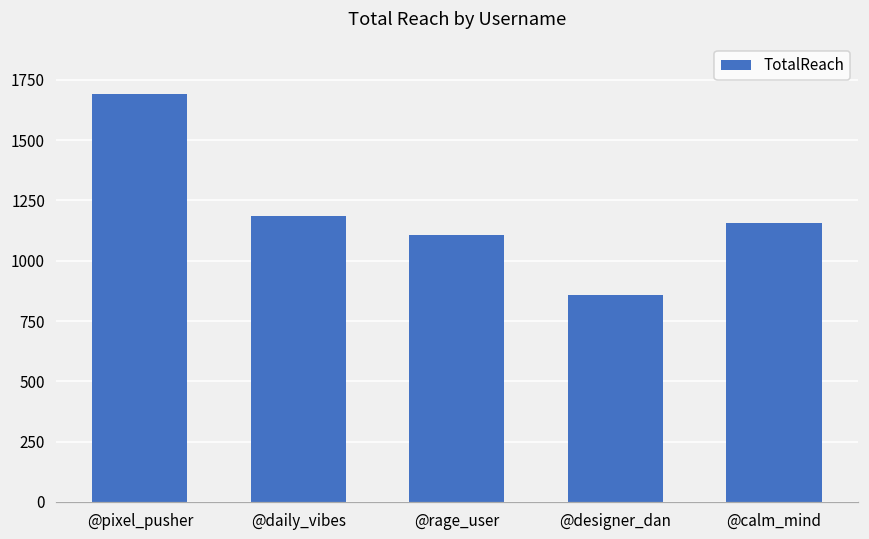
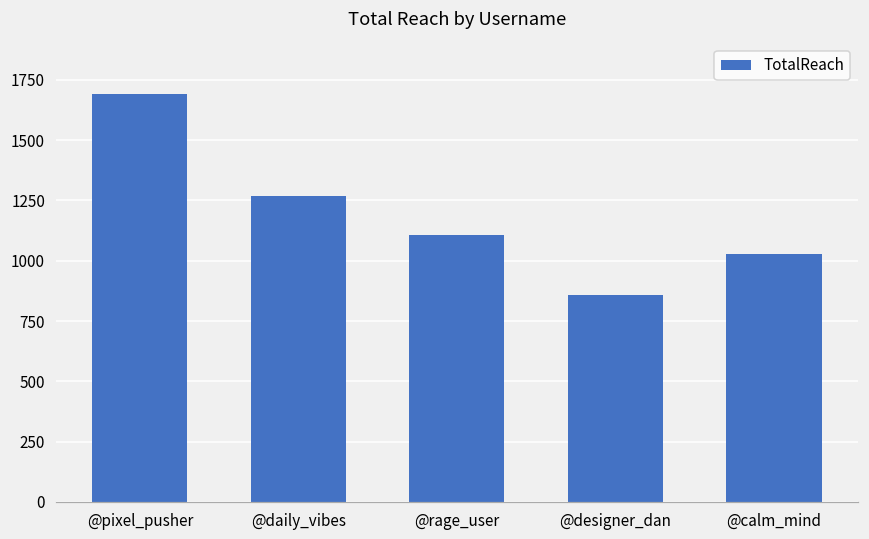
  {
    "@pixel_pusher": 1690,
-   "@daily_vibes": 1190,
+   "@daily_vibes": 1270,
    "@rage_user": 1110,
    "@designer_dan": 860,
-   "@calm_mind": 1160
+   "@calm_mind": 1030
  }
